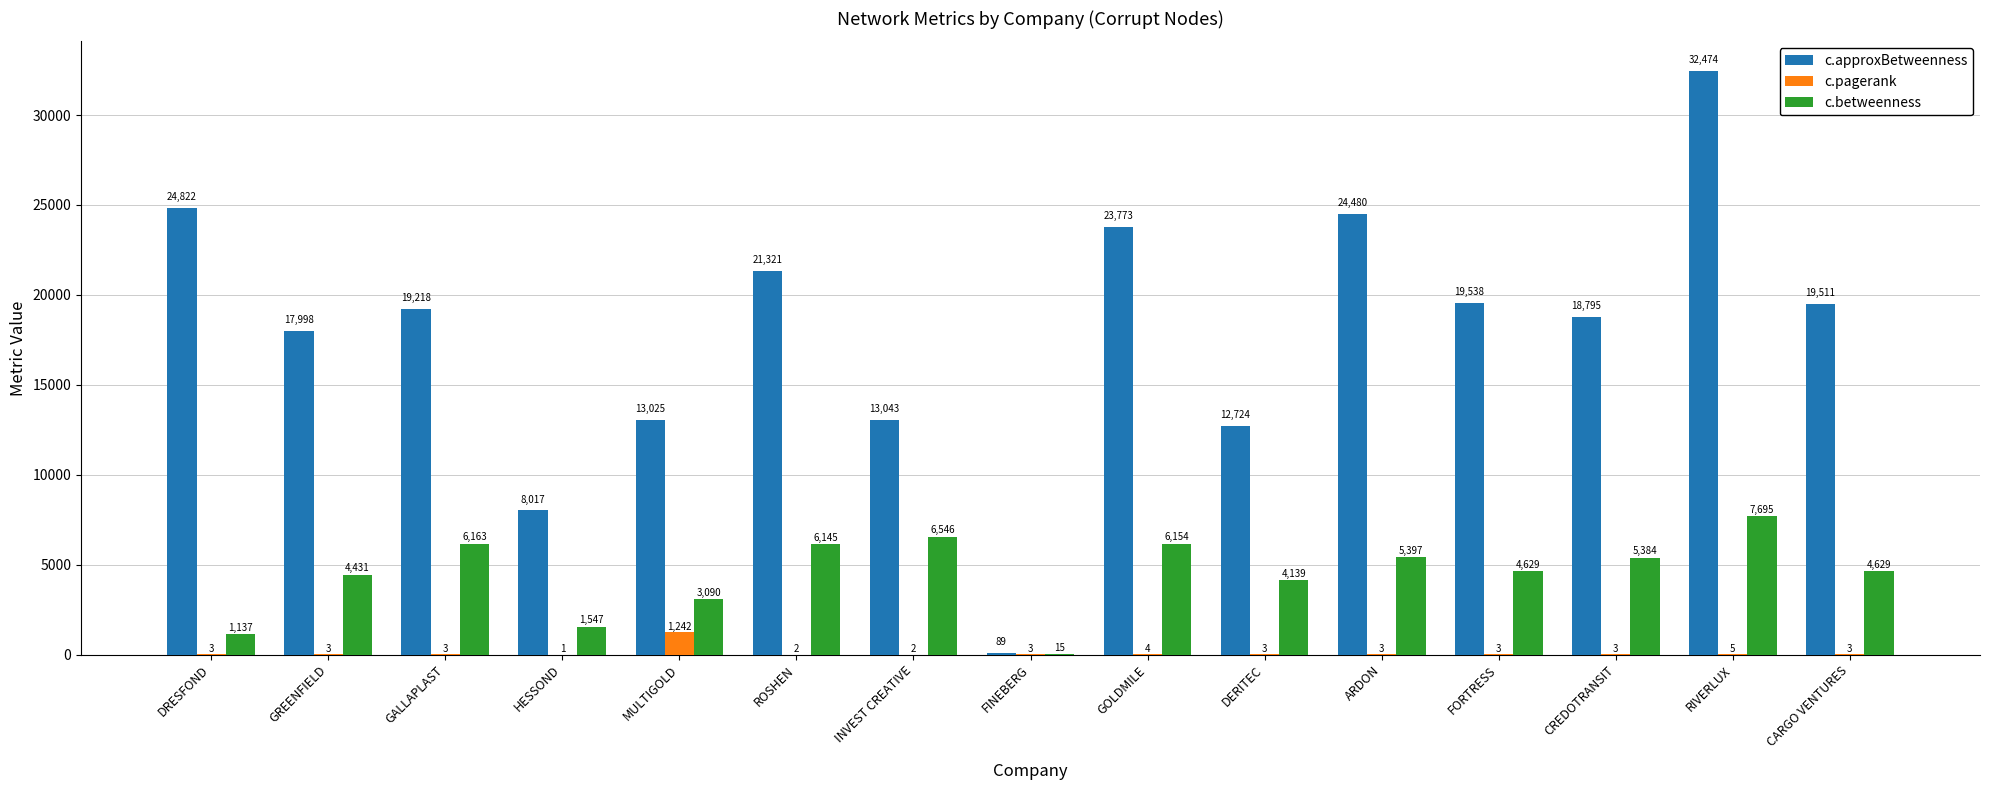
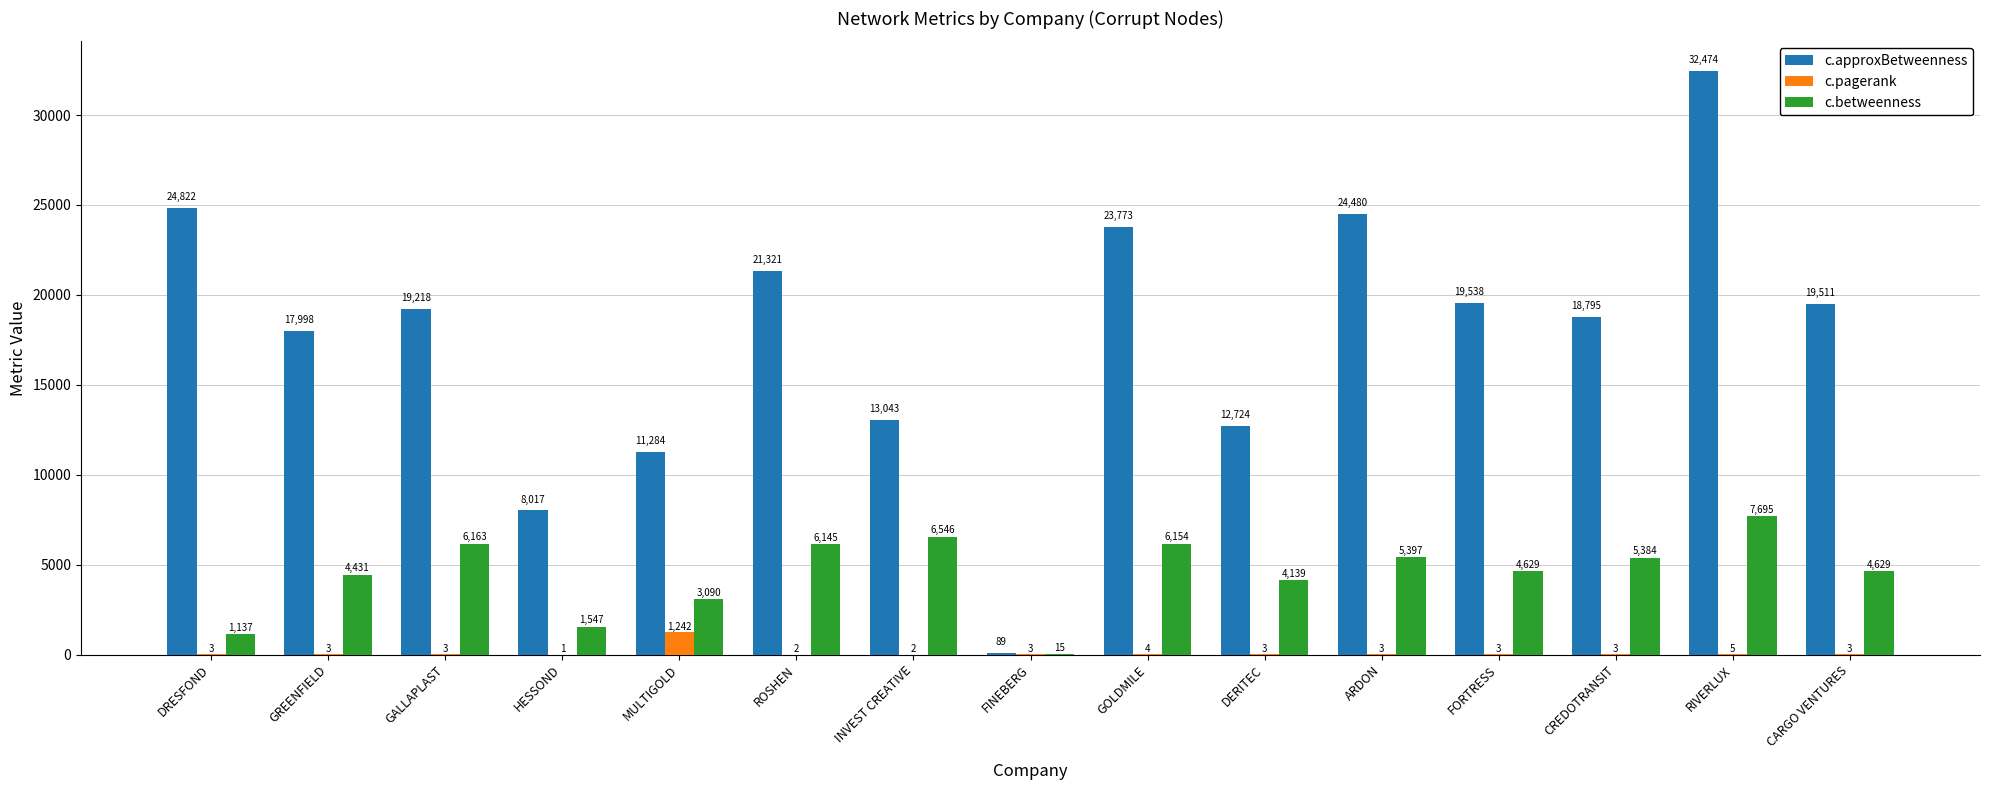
  {
    "c.approxBetweenness": {
      "DRESFOND": "24,822",
      "GREENFIELD": "17,998",
      "GALLAPLAST": "19,218",
      "HESSOND": "8,017",
-     "MULTIGOLD": "13,025",
+     "MULTIGOLD": "11,284",
      "ROSHEN": "21,321",
      "INVEST CREATIVE": "13,043",
      "FINEBERG": "89",
      "GOLDMILE": "23,773",
      "DERITEC": "12,724",
      "ARDON": "24,480",
      "FORTRESS": "19,538",
      "CREDOTRANSIT": "18,795",
      "RIVERLUX": "32,474",
      "CARGO VENTURES": "19,511"
    },
    "c.pagerank": {
      "DRESFOND": "3",
      "GREENFIELD": "3",
      "GALLAPLAST": "3",
      "HESSOND": "1",
      "MULTIGOLD": "1,242",
      "ROSHEN": "2",
      "INVEST CREATIVE": "2",
      "FINEBERG": "3",
      "GOLDMILE": "4",
      "DERITEC": "3",
      "ARDON": "3",
      "FORTRESS": "3",
      "CREDOTRANSIT": "3",
      "RIVERLUX": "5",
      "CARGO VENTURES": "3"
    },
    "c.betweenness": {
      "DRESFOND": "1,137",
      "GREENFIELD": "4,431",
      "GALLAPLAST": "6,163",
      "HESSOND": "1,547",
      "MULTIGOLD": "3,090",
      "ROSHEN": "6,145",
      "INVEST CREATIVE": "6,546",
      "FINEBERG": "15",
      "GOLDMILE": "6,154",
      "DERITEC": "4,139",
      "ARDON": "5,397",
      "FORTRESS": "4,629",
      "CREDOTRANSIT": "5,384",
      "RIVERLUX": "7,695",
      "CARGO VENTURES": "4,629"
    }
  }
